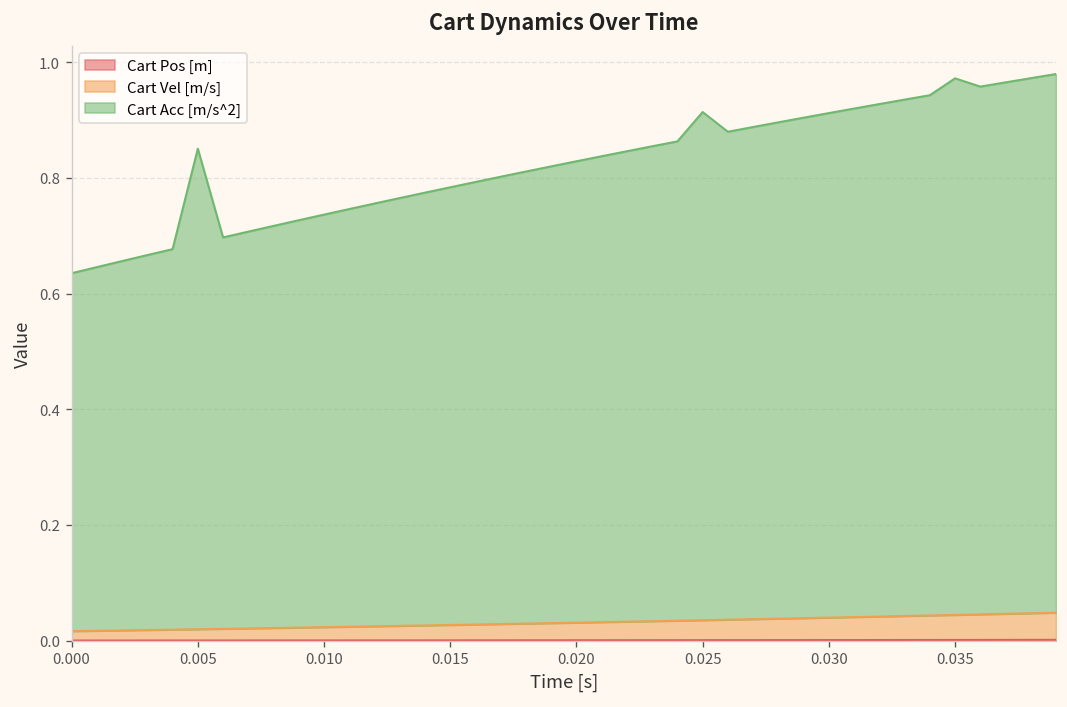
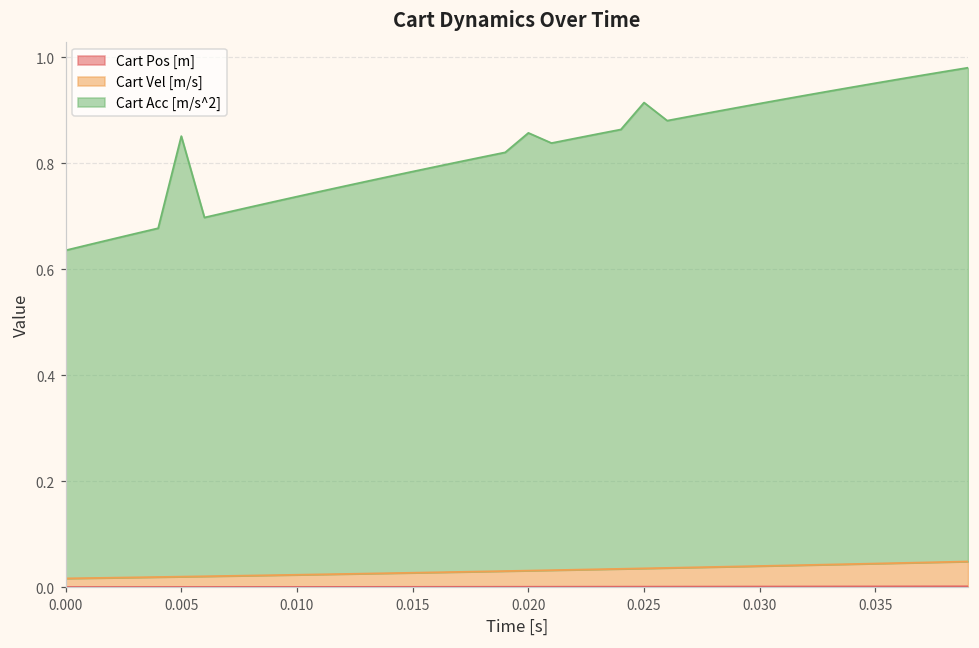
  {
    "Cart Acc [m/s^2]": {
      "0.000": 0.62,
      "0.005": 0.83,
      "0.010": 0.71,
      "0.015": 0.76,
-     "0.020": 0.80,
+     "0.020": 0.83,
      "0.025": 0.88,
      "0.030": 0.87,
-     "0.035": 0.93
+     "0.035": 0.91
    }
  }
